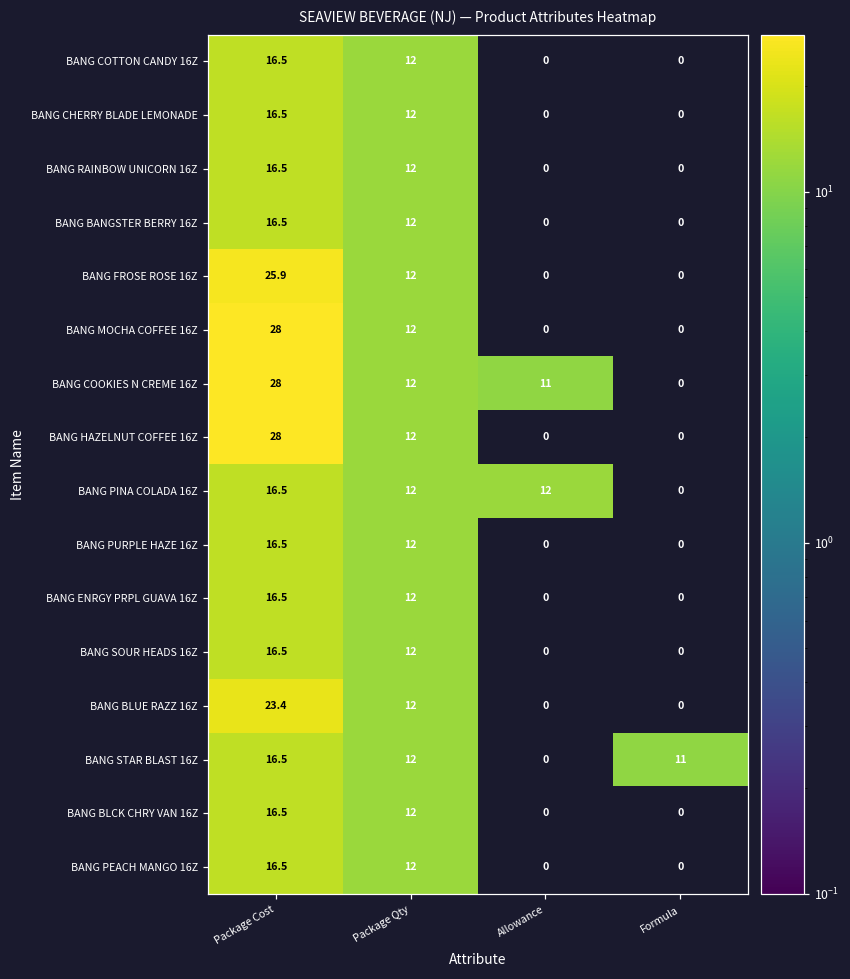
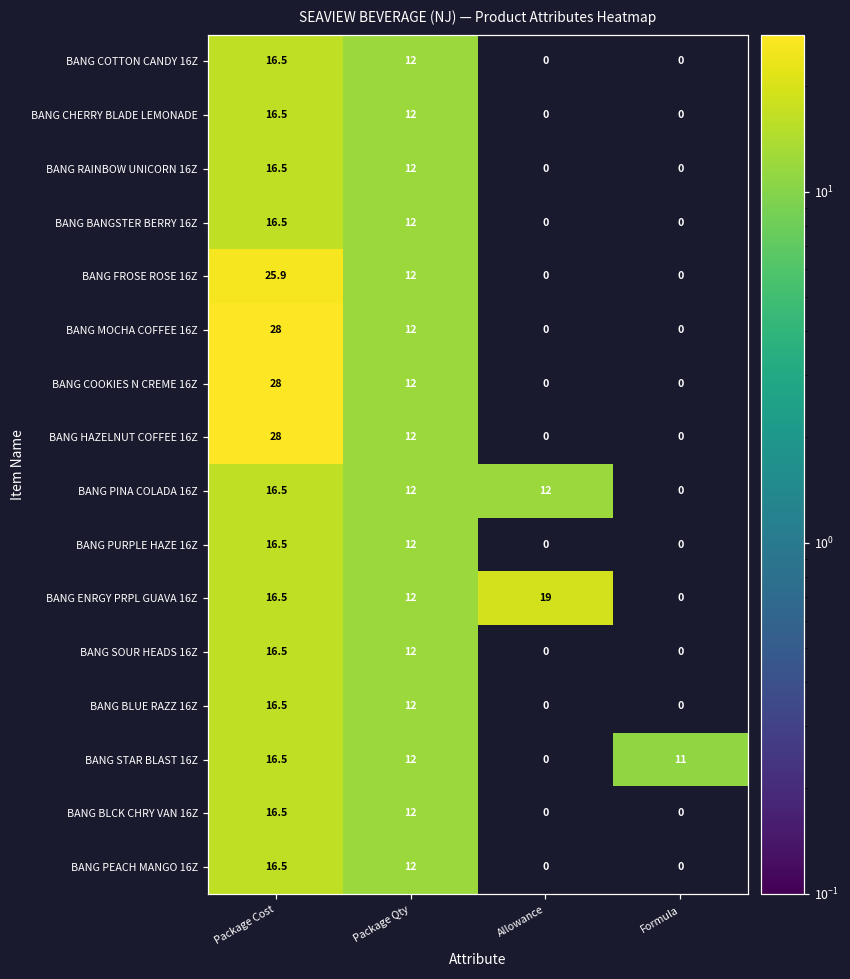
  {
    "BANG COTTON CANDY 16Z": {
      "Package Cost": 16.5,
      "Package Qty": 12,
      "Allowance": 0,
      "Formula": 0
    },
    "BANG CHERRY BLADE LEMONADE": {
      "Package Cost": 16.5,
      "Package Qty": 12,
      "Allowance": 0,
      "Formula": 0
    },
    "BANG RAINBOW UNICORN 16Z": {
      "Package Cost": 16.5,
      "Package Qty": 12,
      "Allowance": 0,
      "Formula": 0
    },
    "BANG BANGSTER BERRY 16Z": {
      "Package Cost": 16.5,
      "Package Qty": 12,
      "Allowance": 0,
      "Formula": 0
    },
    "BANG FROSE ROSE 16Z": {
      "Package Cost": 25.9,
      "Package Qty": 12,
      "Allowance": 0,
      "Formula": 0
    },
    "BANG MOCHA COFFEE 16Z": {
      "Package Cost": 28,
      "Package Qty": 12,
      "Allowance": 0,
      "Formula": 0
    },
    "BANG COOKIES N CREME 16Z": {
      "Package Cost": 28,
      "Package Qty": 12,
-     "Allowance": 11,
+     "Allowance": 0,
      "Formula": 0
    },
    "BANG HAZELNUT COFFEE 16Z": {
      "Package Cost": 28,
      "Package Qty": 12,
      "Allowance": 0,
      "Formula": 0
    },
    "BANG PINA COLADA 16Z": {
      "Package Cost": 16.5,
      "Package Qty": 12,
      "Allowance": 12,
      "Formula": 0
    },
    "BANG PURPLE HAZE 16Z": {
      "Package Cost": 16.5,
      "Package Qty": 12,
      "Allowance": 0,
      "Formula": 0
    },
    "BANG ENRGY PRPL GUAVA 16Z": {
      "Package Cost": 16.5,
      "Package Qty": 12,
-     "Allowance": 0,
+     "Allowance": 19,
      "Formula": 0
    },
    "BANG SOUR HEADS 16Z": {
      "Package Cost": 16.5,
      "Package Qty": 12,
      "Allowance": 0,
      "Formula": 0
    },
    "BANG BLUE RAZZ 16Z": {
-     "Package Cost": 23.4,
+     "Package Cost": 16.5,
      "Package Qty": 12,
      "Allowance": 0,
      "Formula": 0
    },
    "BANG STAR BLAST 16Z": {
      "Package Cost": 16.5,
      "Package Qty": 12,
      "Allowance": 0,
      "Formula": 11
    },
    "BANG BLCK CHRY VAN 16Z": {
      "Package Cost": 16.5,
      "Package Qty": 12,
      "Allowance": 0,
      "Formula": 0
    },
    "BANG PEACH MANGO 16Z": {
      "Package Cost": 16.5,
      "Package Qty": 12,
      "Allowance": 0,
      "Formula": 0
    }
  }
